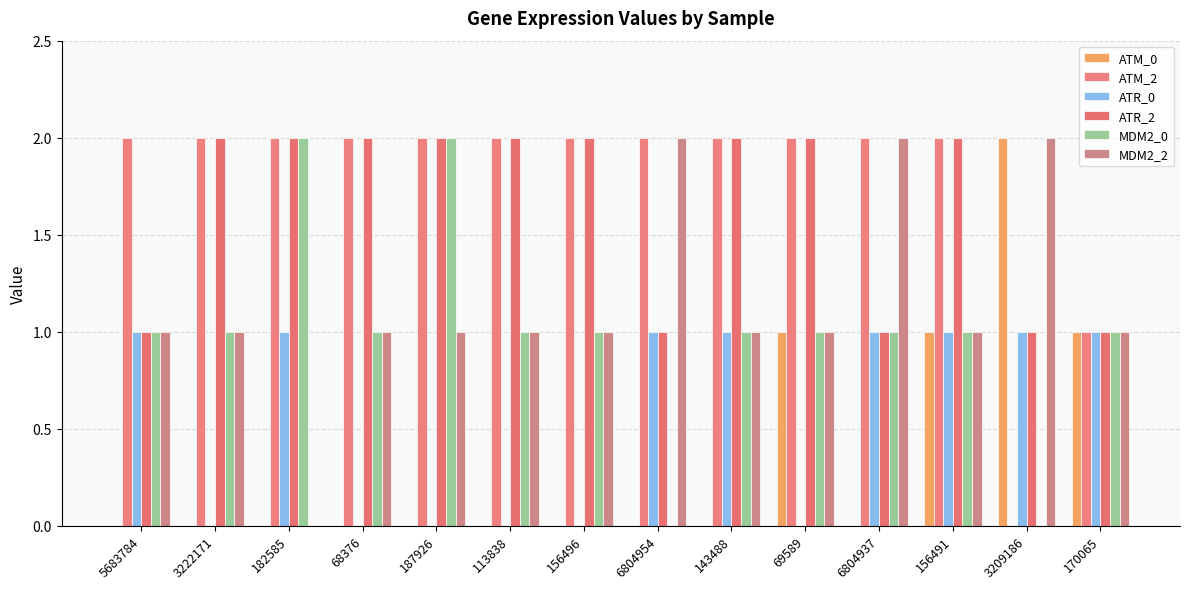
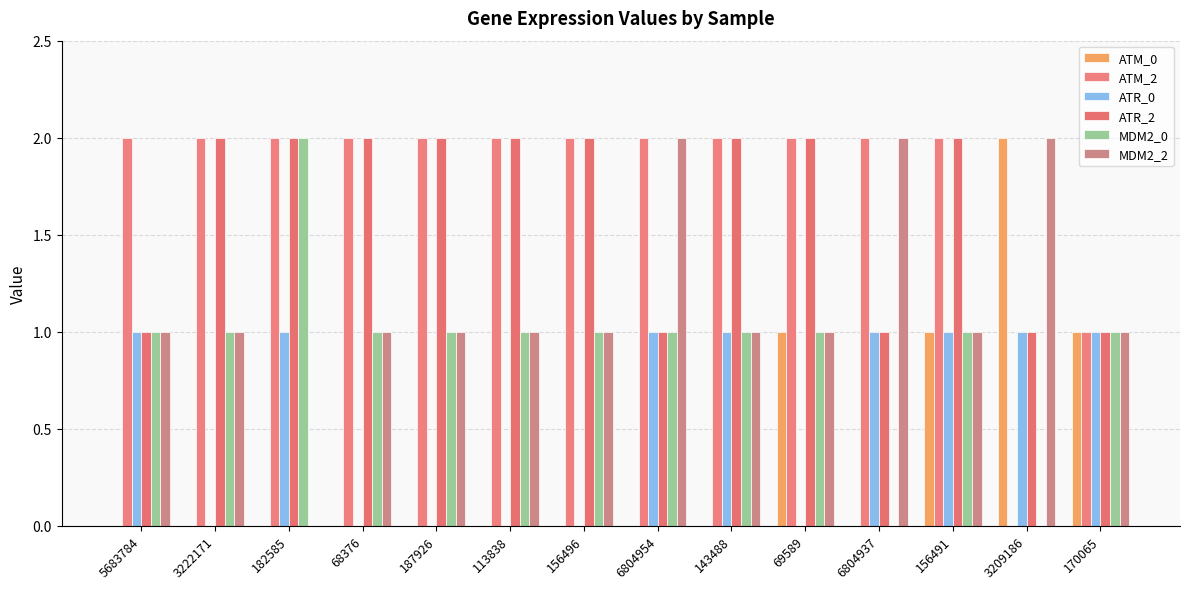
  {
    "ATR_0": {
      "5683784": 1,
      "3222171": 0,
      "182585": 1,
      "68376": 0,
      "187926": 0,
      "113838": 0,
      "156496": 0,
      "6804954": 1,
      "143488": 1,
      "69589": 0,
      "6804937": 1,
      "156491": 1,
      "3209186": 1,
      "170065": 1
    },
    "MDM2_0": {
      "5683784": 1,
      "3222171": 1,
      "182585": 2,
      "68376": 1,
-     "187926": 2,
+     "187926": 1,
      "113838": 1,
      "156496": 1,
-     "6804954": 0,
+     "6804954": 1,
      "143488": 1,
      "69589": 1,
-     "6804937": 1,
+     "6804937": 0,
      "156491": 1,
      "3209186": 0,
      "170065": 1
    }
  }
